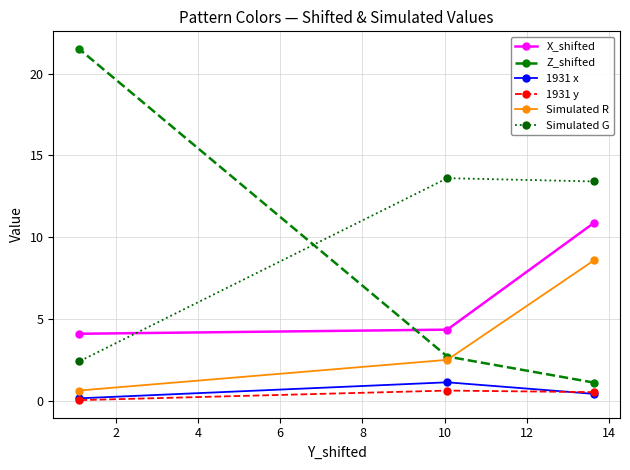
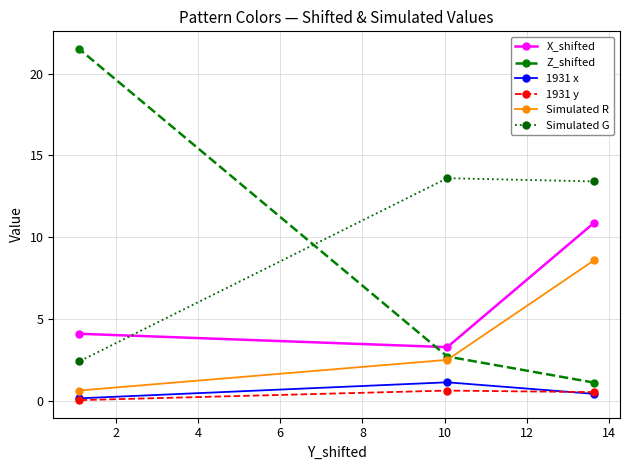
  {
    "X_shifted": {
-     "10": 4.4
+     "10": 3.3
    },
    "1931 x": {
      "10": 1.1
    },
    "1931 y": {
      "10": 0.6
    },
    "Simulated R": {
      "10": 2.5
    }
  }
